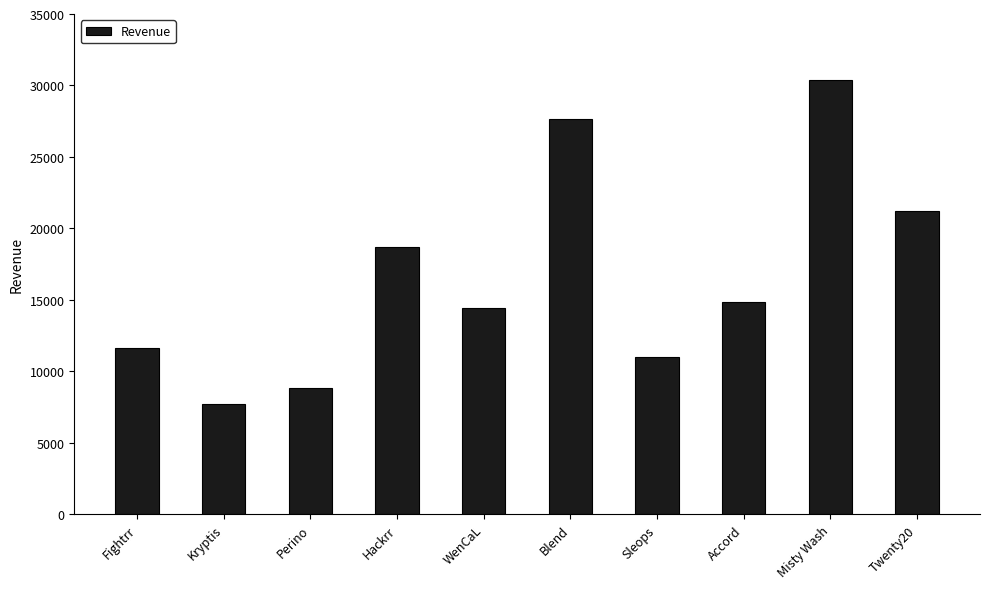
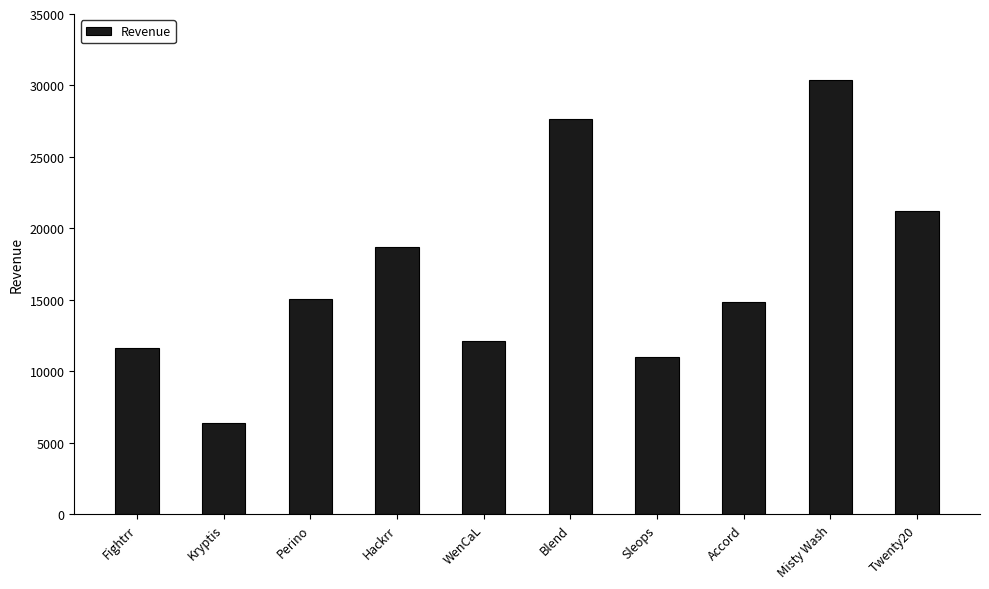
  {
    "Fightrr": 11600,
-   "Kryptis": 7700,
-   "Perino": 8900,
+   "Kryptis": 6400,
+   "Perino": 15000,
    "Hackrr": 18700,
-   "WenCaL": 14400,
+   "WenCaL": 12100,
    "Blend": 27700,
    "Sleops": 11000,
    "Accord": 14900,
    "Misty Wash": 30400,
    "Twenty20": 21200
  }
